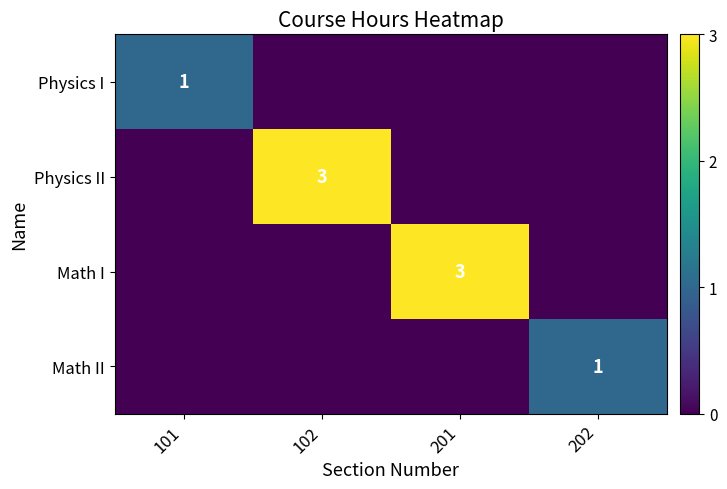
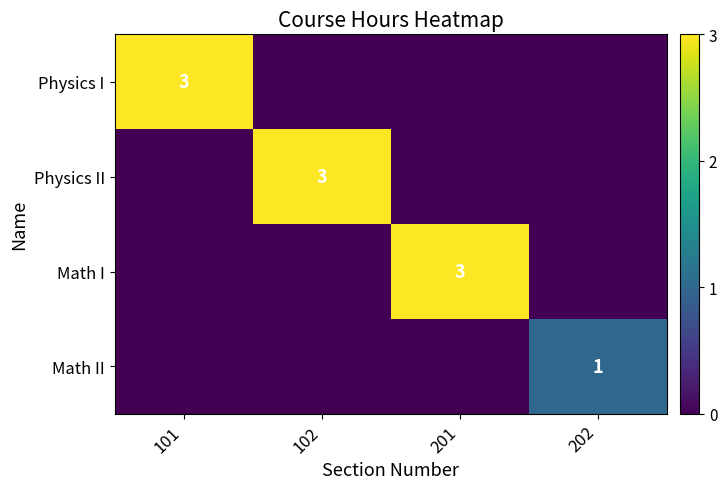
  {
    "Physics I": {
-     "101": 1
+     "101": 3
    },
    "Physics II": {
      "102": 3
    },
    "Math I": {
      "201": 3
    },
    "Math II": {
      "202": 1
    }
  }
